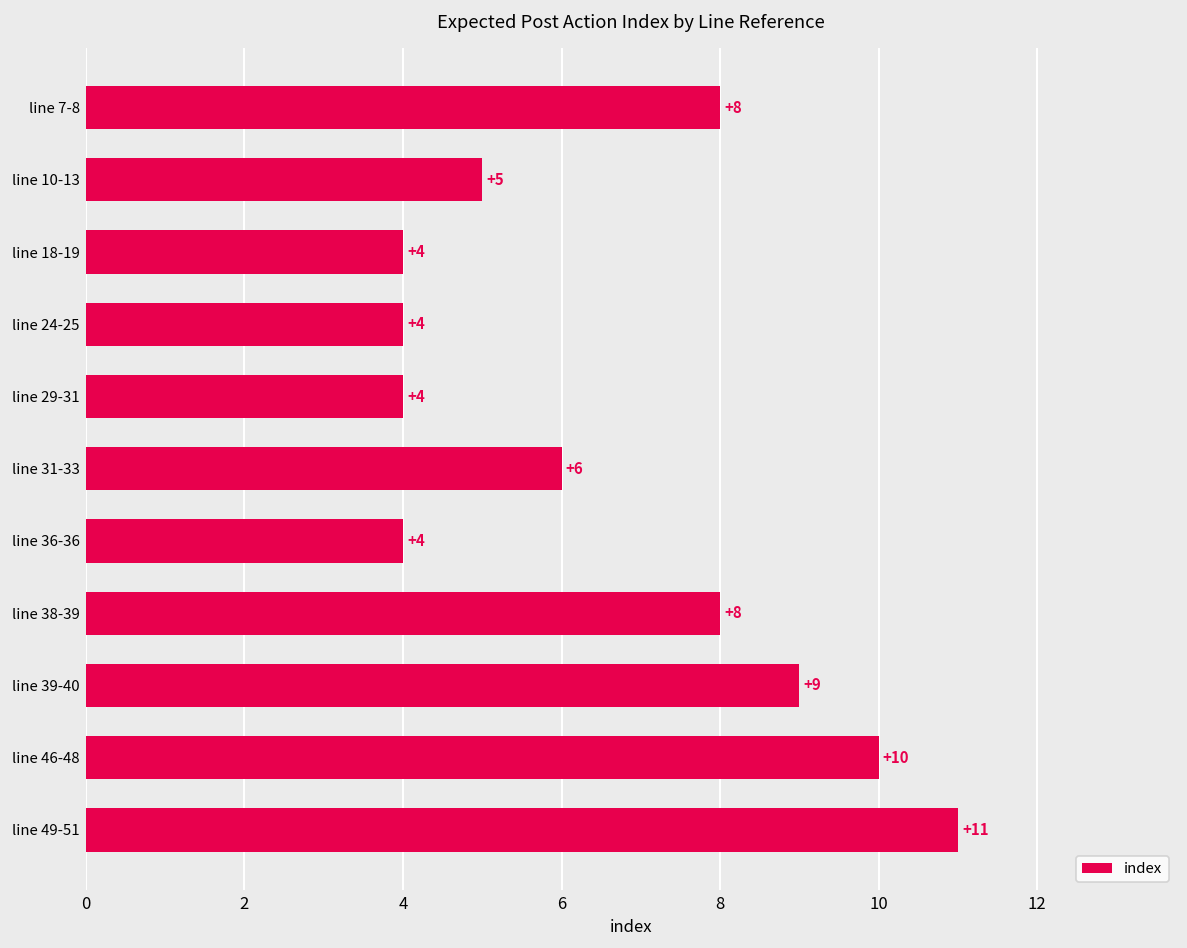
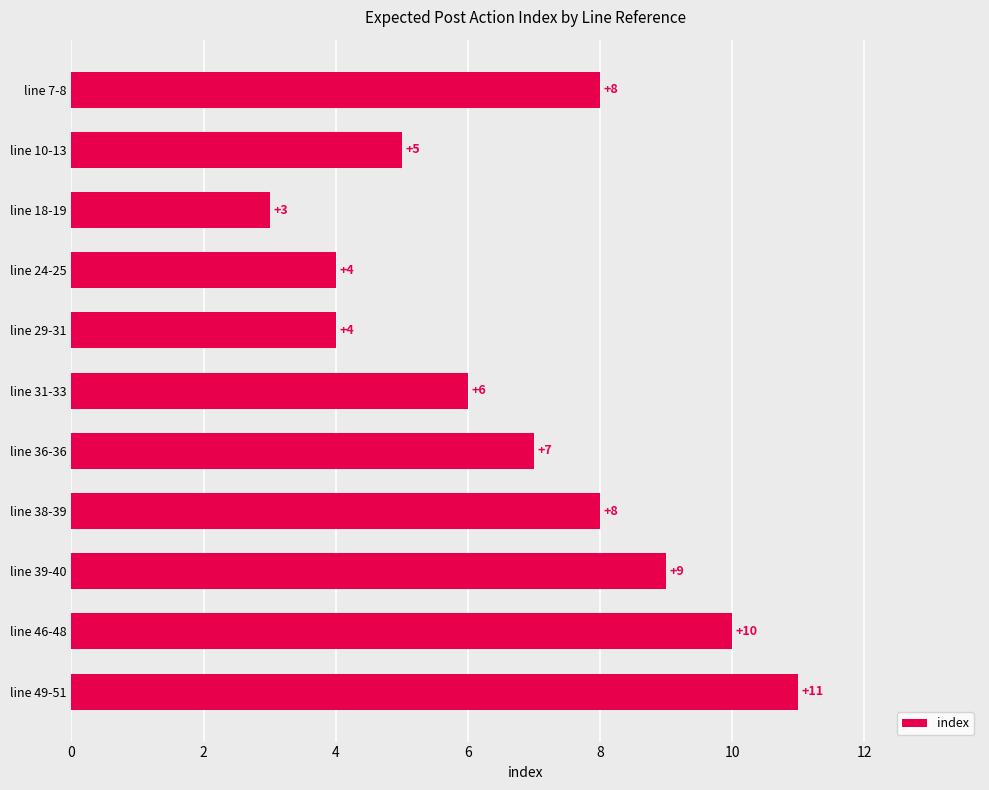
  {
    "line 7-8": "+8",
    "line 10-13": "+5",
-   "line 18-19": "+4",
+   "line 18-19": "+3",
    "line 24-25": "+4",
    "line 29-31": "+4",
    "line 31-33": "+6",
-   "line 36-36": "+4",
+   "line 36-36": "+7",
    "line 38-39": "+8",
    "line 39-40": "+9",
    "line 46-48": "+10",
    "line 49-51": "+11"
  }
